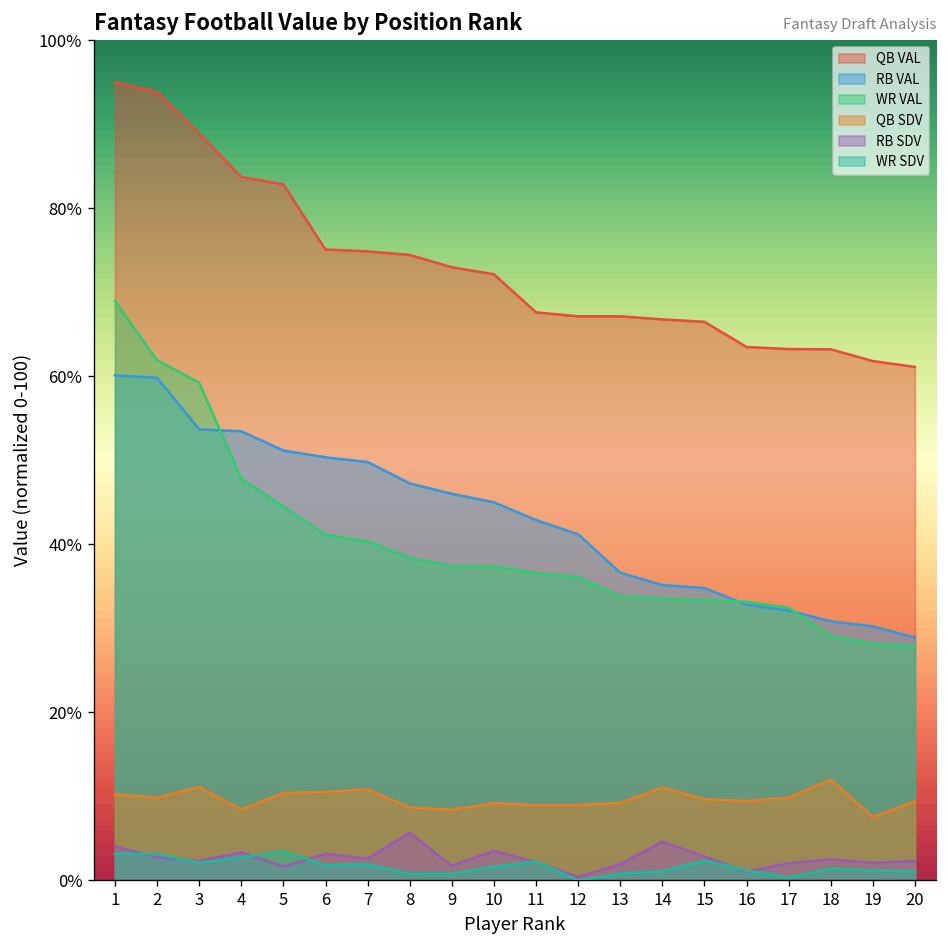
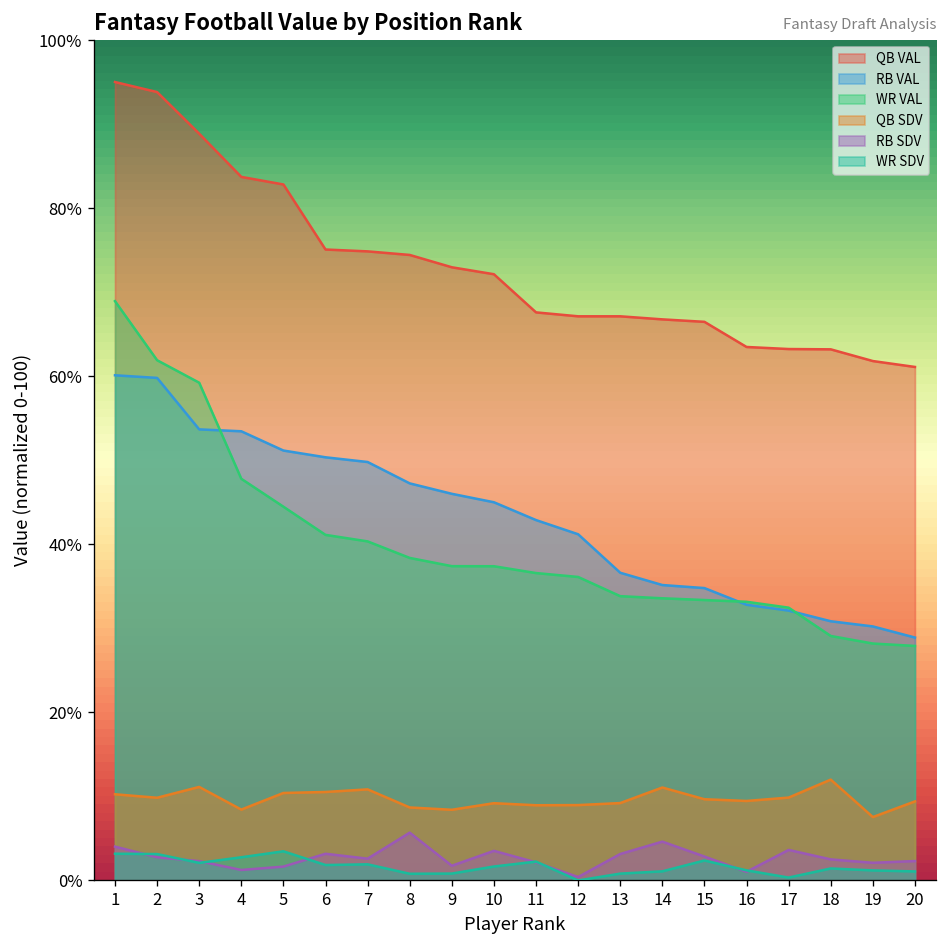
  {
    "RB SDV": {
      "1": "4%",
      "2": "3%",
-     "4": "3%",
+     "4": "1%",
      "5": "2%",
      "6": "3%",
      "7": "3%",
      "8": "6%",
      "9": "2%",
      "10": "4%",
      "12": "0%",
-     "13": "2%",
+     "13": "3%",
      "14": "5%",
      "15": "3%",
-     "17": "2%",
+     "17": "4%",
      "18": "3%",
      "19": "2%",
      "20": "2%"
    }
  }
